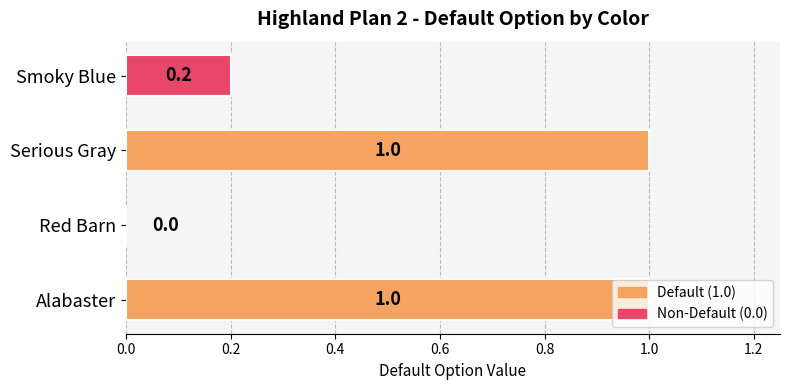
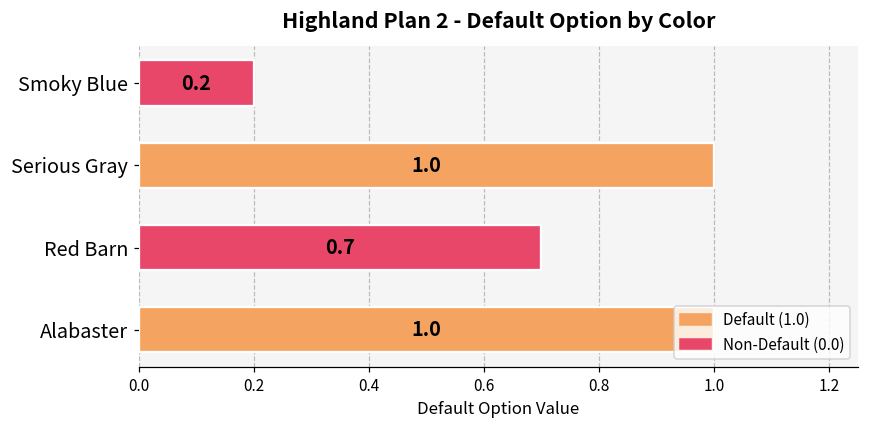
  {
    "Smoky Blue": 0.2,
    "Serious Gray": 1.0,
-   "Red Barn": 0.0
+   "Red Barn": 0.7
  }
